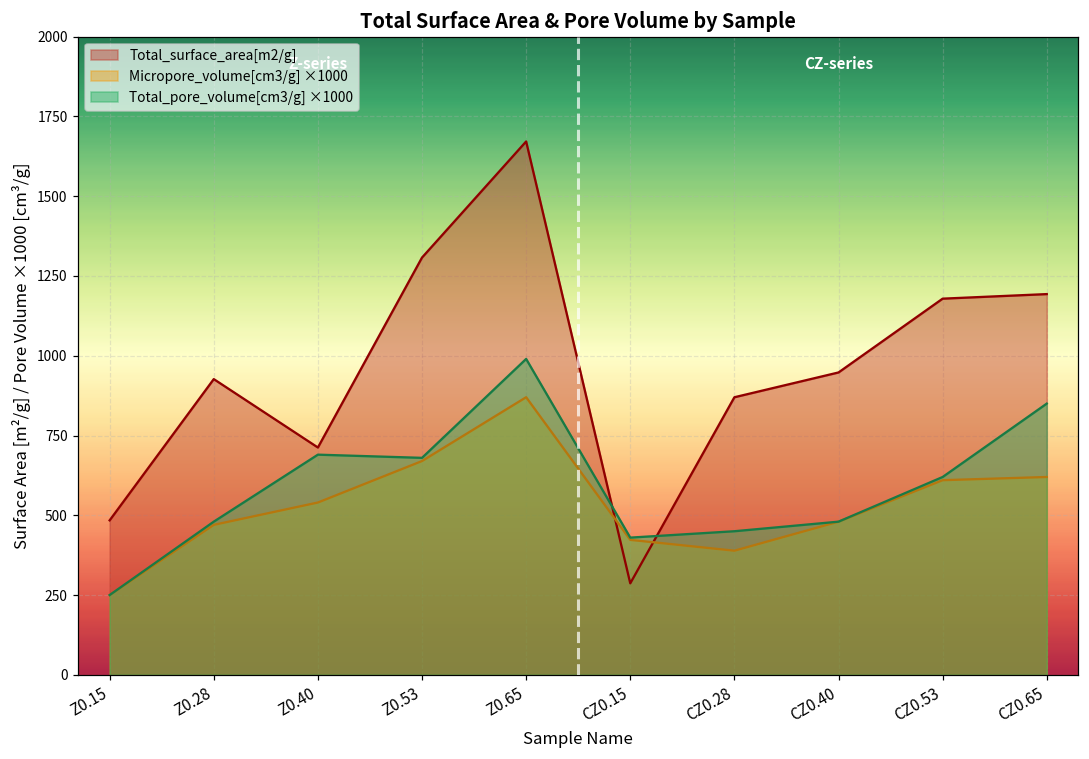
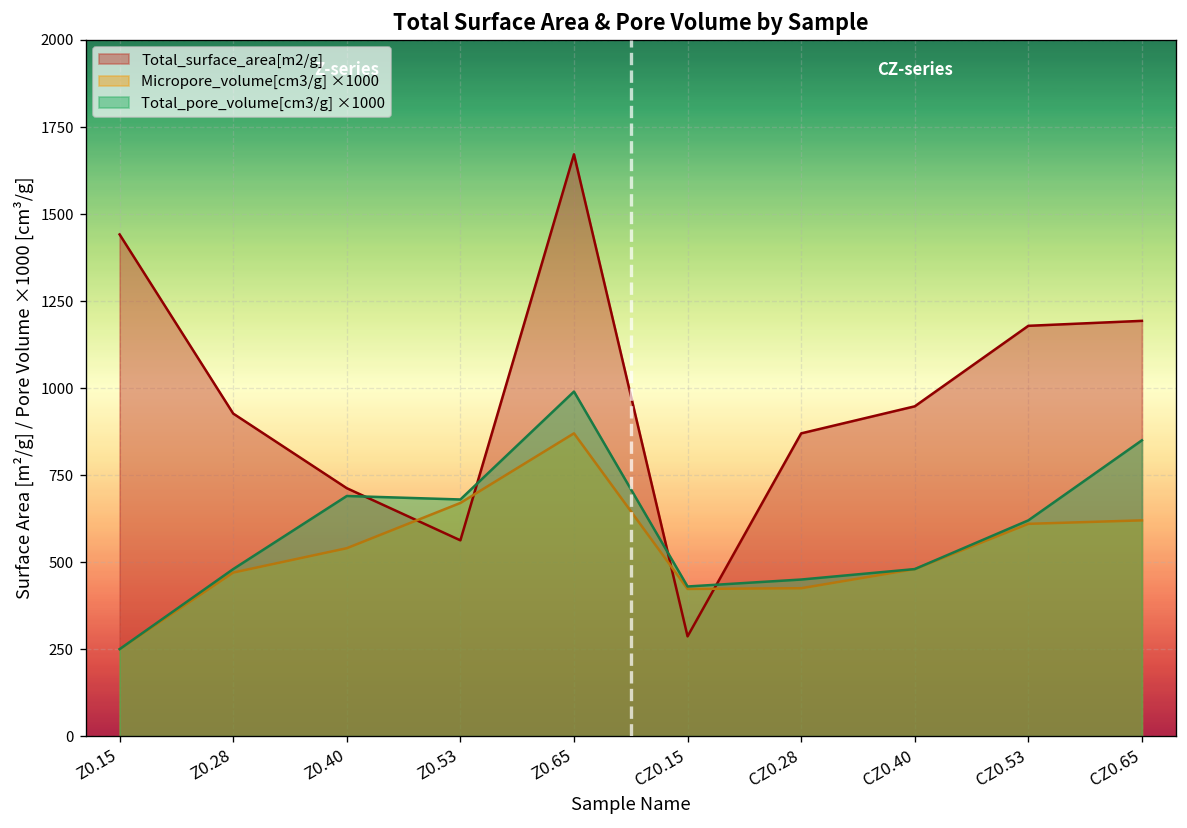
  {
    "Total_surface_area[m2/g]": {
-     "Z0.15": 480,
+     "Z0.15": 1440,
      "Z0.28": 930,
      "Z0.40": 710,
-     "Z0.53": 1310,
+     "Z0.53": 560,
      "Z0.65": 1670,
      "CZ0.15": 290,
      "CZ0.28": 870,
      "CZ0.40": 950,
      "CZ0.53": 1180,
      "CZ0.65": 1190
    },
    "Micropore_volume[cm3/g] ×1000": {
      "Z0.28": 470,
      "Z0.40": 540,
      "Z0.53": 670,
      "Z0.65": 870,
-     "CZ0.28": 390,
+     "CZ0.28": 430,
      "CZ0.53": 610,
      "CZ0.65": 620
    },
    "Total_pore_volume[cm3/g] ×1000": {
      "Z0.28": 480,
      "Z0.40": 690,
      "Z0.53": 680,
      "Z0.65": 990,
      "CZ0.28": 450,
      "CZ0.53": 620,
      "CZ0.65": 850
    }
  }
